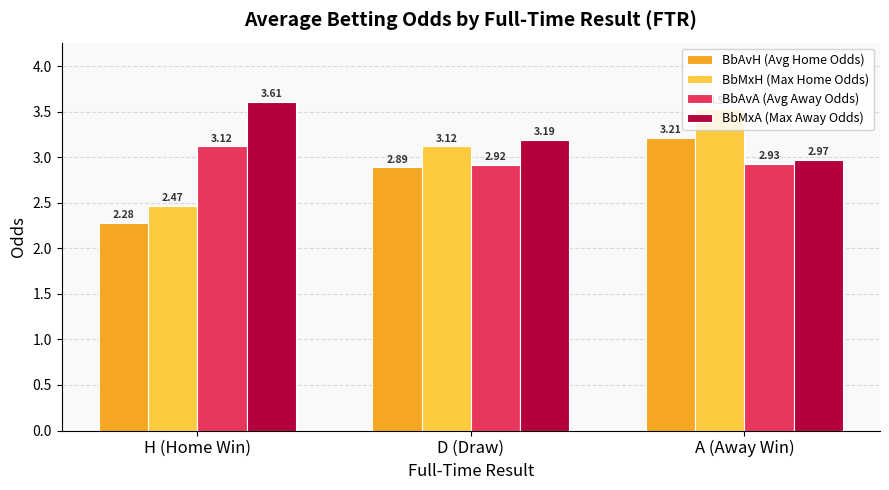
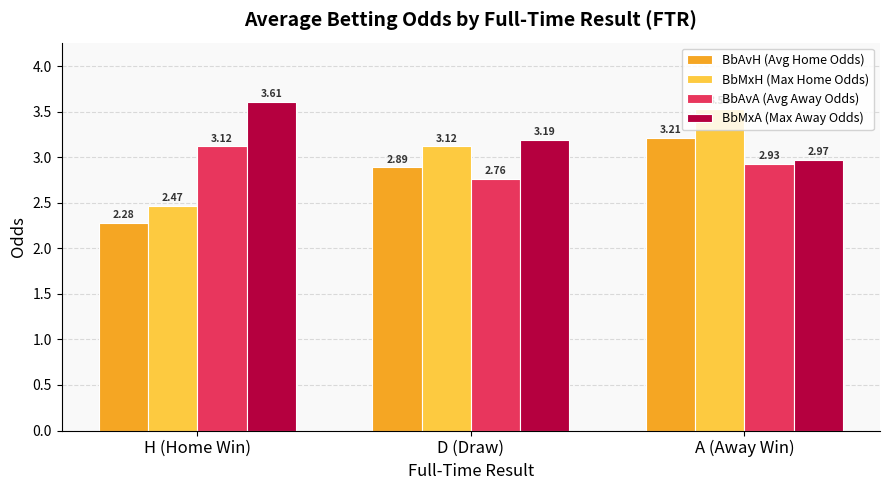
  {
    "BbAvA (Avg Away Odds)": {
      "H (Home Win)": 3.12,
-     "D (Draw)": 2.92,
+     "D (Draw)": 2.76,
      "A (Away Win)": 2.93
    },
    "BbMxA (Max Away Odds)": {
      "H (Home Win)": 3.61,
      "D (Draw)": 3.19,
      "A (Away Win)": 2.97
    }
  }
